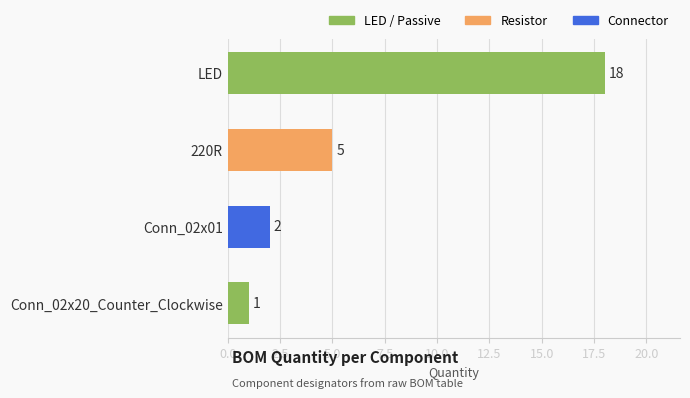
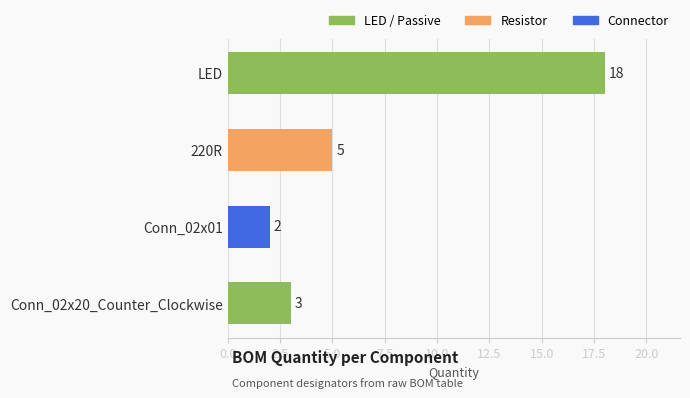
  {
    "LED": 18,
    "220R": 5,
    "Conn_02x01": 2,
-   "Conn_02x20_Counter_Clockwise": 1
+   "Conn_02x20_Counter_Clockwise": 3
  }
